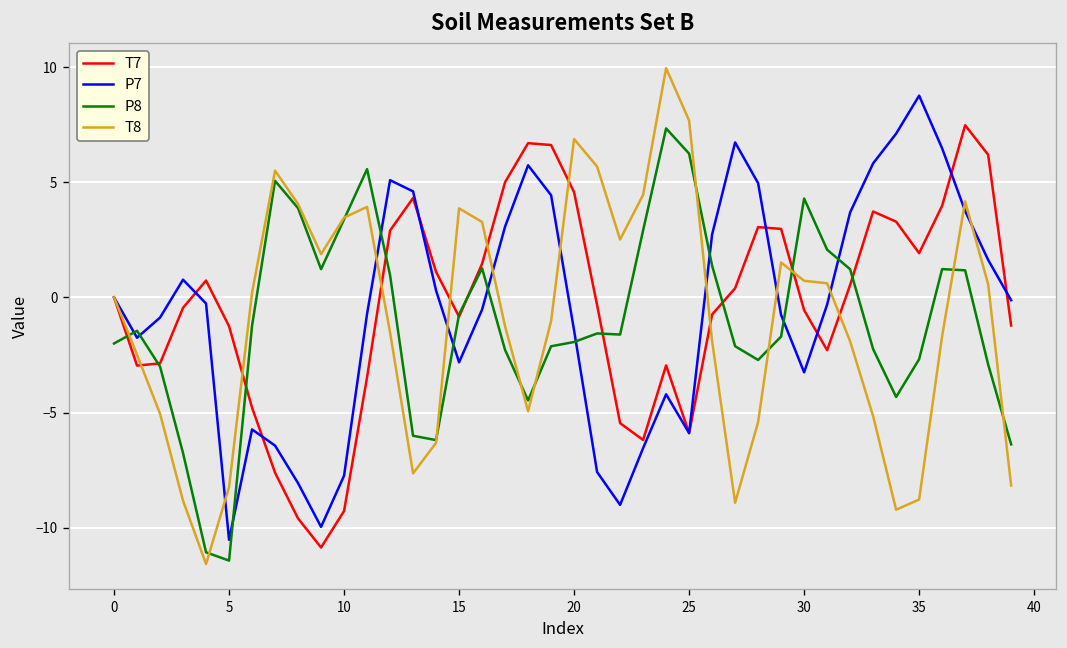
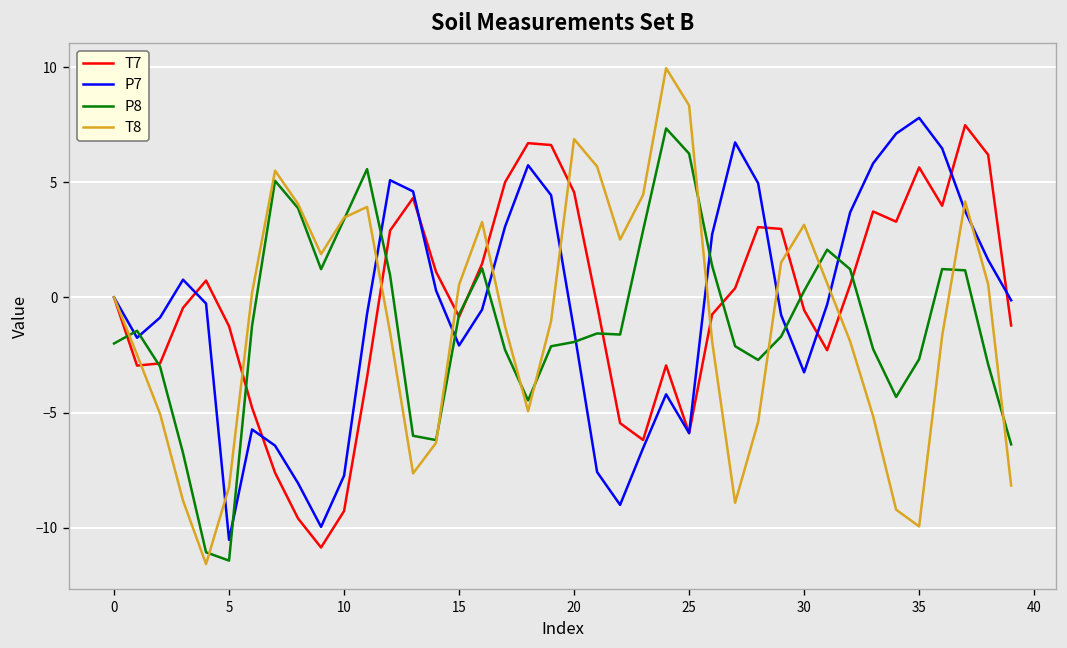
  {
    "T7": {
      "5": -1.3,
      "10": -9.3,
      "20": 4.6,
      "30": -0.6,
-     "35": 1.9
+     "35": 5.6
    },
    "P7": {
      "5": -10.5,
      "10": -7.7,
-     "15": -2.8,
+     "15": -2.1,
      "20": -1.4,
      "30": -3.3,
-     "35": 8.8
+     "35": 7.8
    },
    "P8": {
      "0": -2.0,
      "5": -11.4,
      "20": -1.9,
      "25": 6.2,
-     "30": 4.3,
+     "30": 0.3,
      "35": -2.7
    },
    "T8": {
      "5": -8.2,
-     "15": 3.9,
+     "15": 0.6,
      "20": 6.9,
-     "25": 7.7,
-     "30": 0.7,
-     "35": -8.8
+     "25": 8.3,
+     "30": 3.1,
+     "35": -9.9
    }
  }
